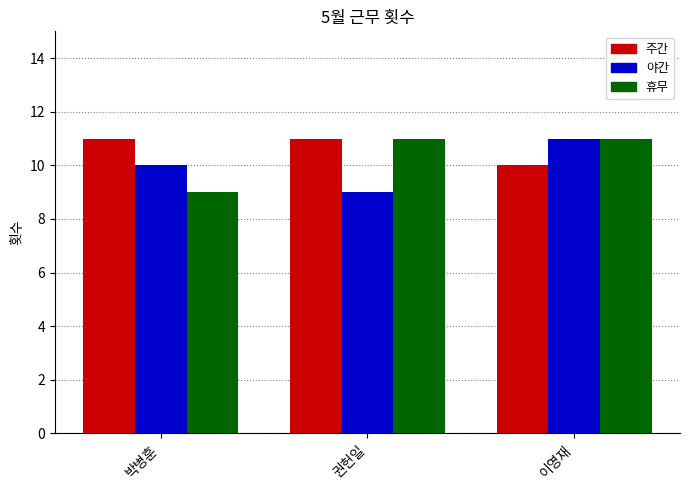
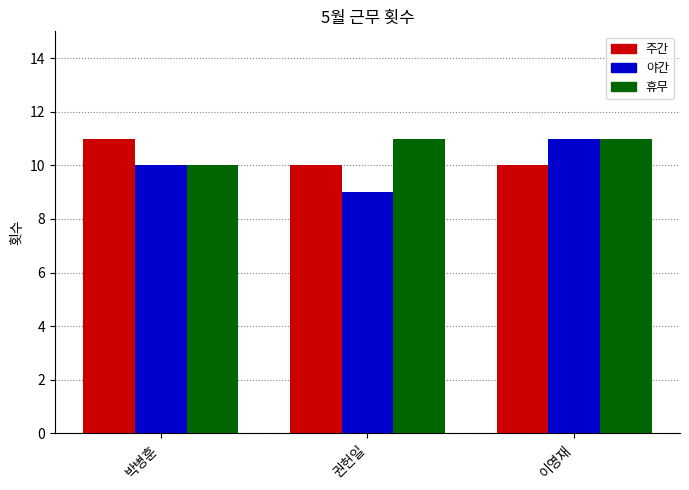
  {
    "주간": {
      "박병훈": 11,
-     "권헌일": 11,
+     "권헌일": 10,
      "이영재": 10
    },
    "야간": {
      "박병훈": 10,
      "권헌일": 9,
      "이영재": 11
    },
    "휴무": {
-     "박병훈": 9,
+     "박병훈": 10,
      "권헌일": 11,
      "이영재": 11
    }
  }
